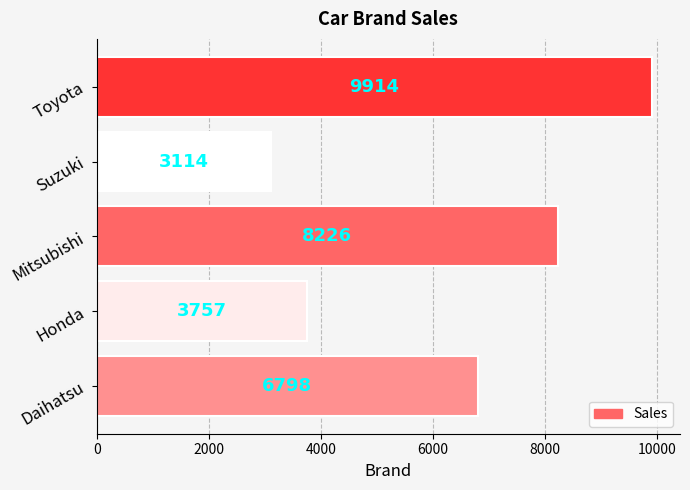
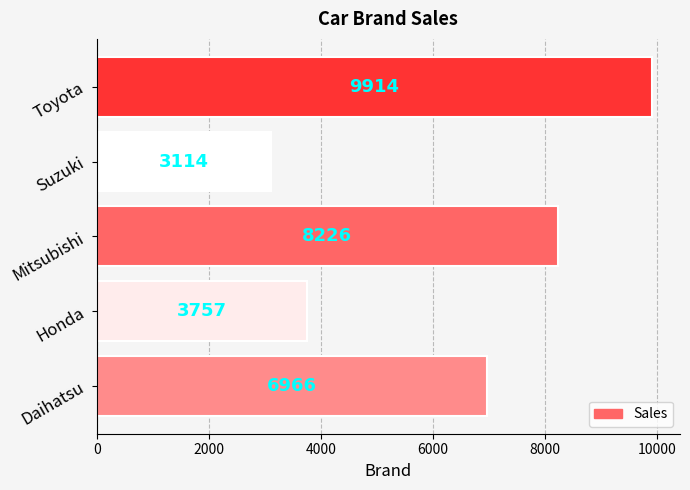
  {
    "Toyota": 9914,
    "Suzuki": 3114,
    "Mitsubishi": 8226,
    "Honda": 3757,
-   "Daihatsu": 6798
+   "Daihatsu": 6966
  }
